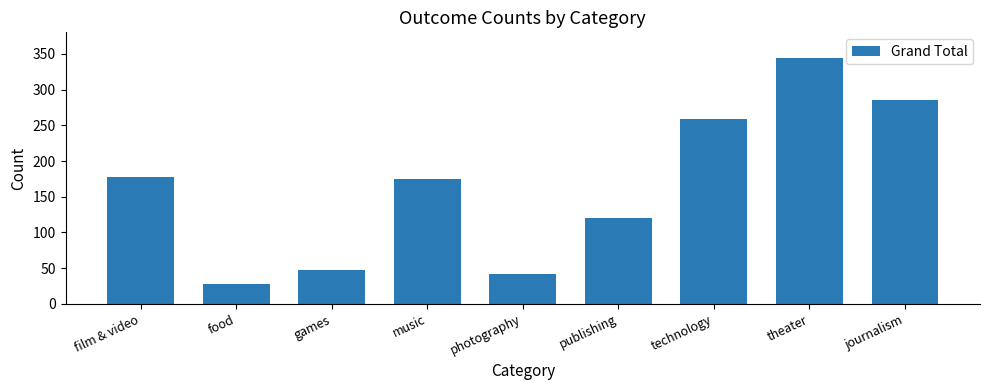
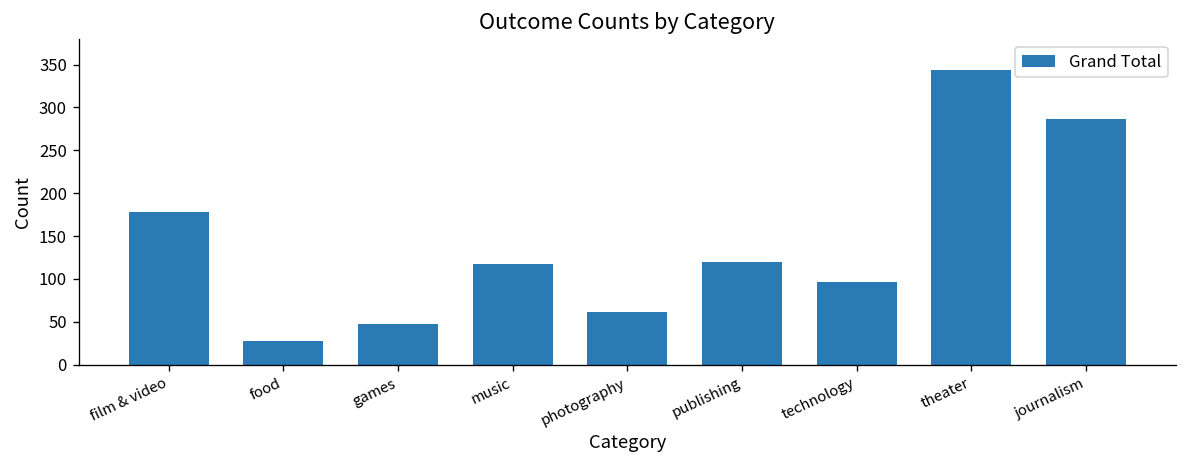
  {
    "film & video": 180,
    "food": 30,
    "games": 50,
-   "music": 180,
-   "photography": 40,
+   "music": 120,
+   "photography": 60,
    "publishing": 120,
-   "technology": 260,
+   "technology": 100,
    "theater": 340,
    "journalism": 290
  }
